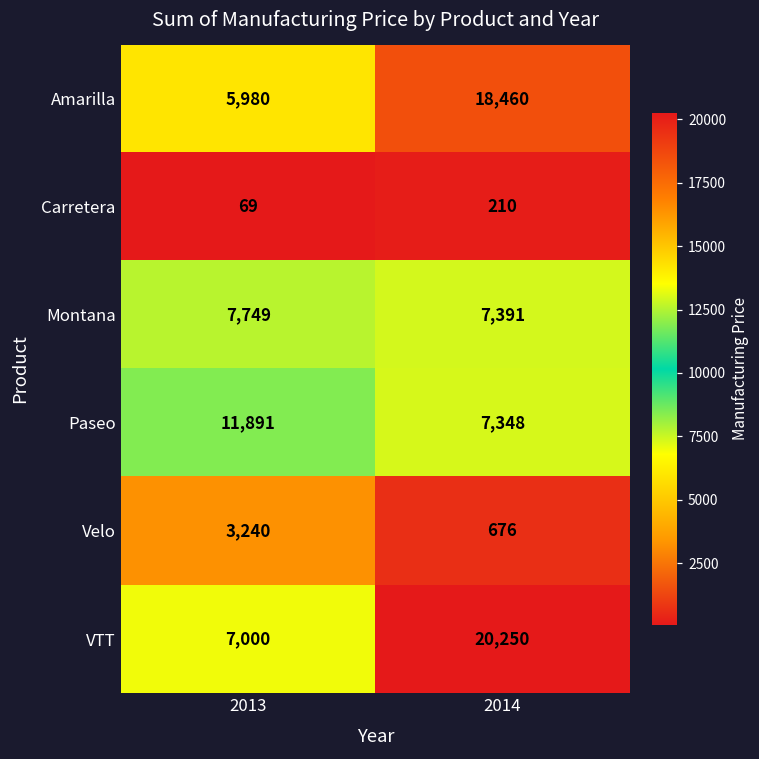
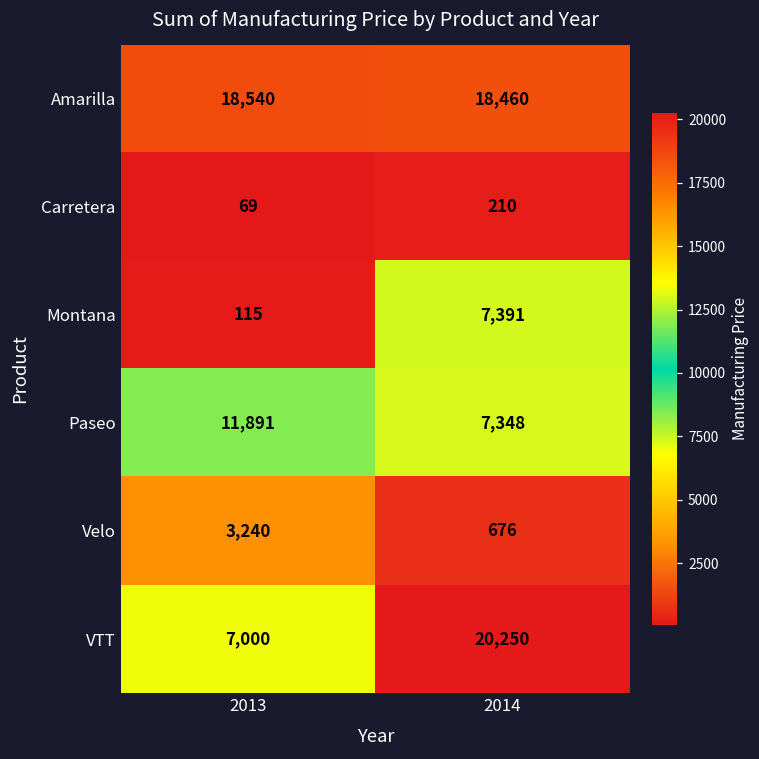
  {
    "Amarilla": {
-     "2013": "5,980",
+     "2013": "18,540",
      "2014": "18,460"
    },
    "Carretera": {
      "2013": "69",
      "2014": "210"
    },
    "Montana": {
-     "2013": "7,749",
+     "2013": "115",
      "2014": "7,391"
    },
    "Paseo": {
      "2013": "11,891",
      "2014": "7,348"
    },
    "Velo": {
      "2013": "3,240",
      "2014": "676"
    },
    "VTT": {
      "2013": "7,000",
      "2014": "20,250"
    }
  }
